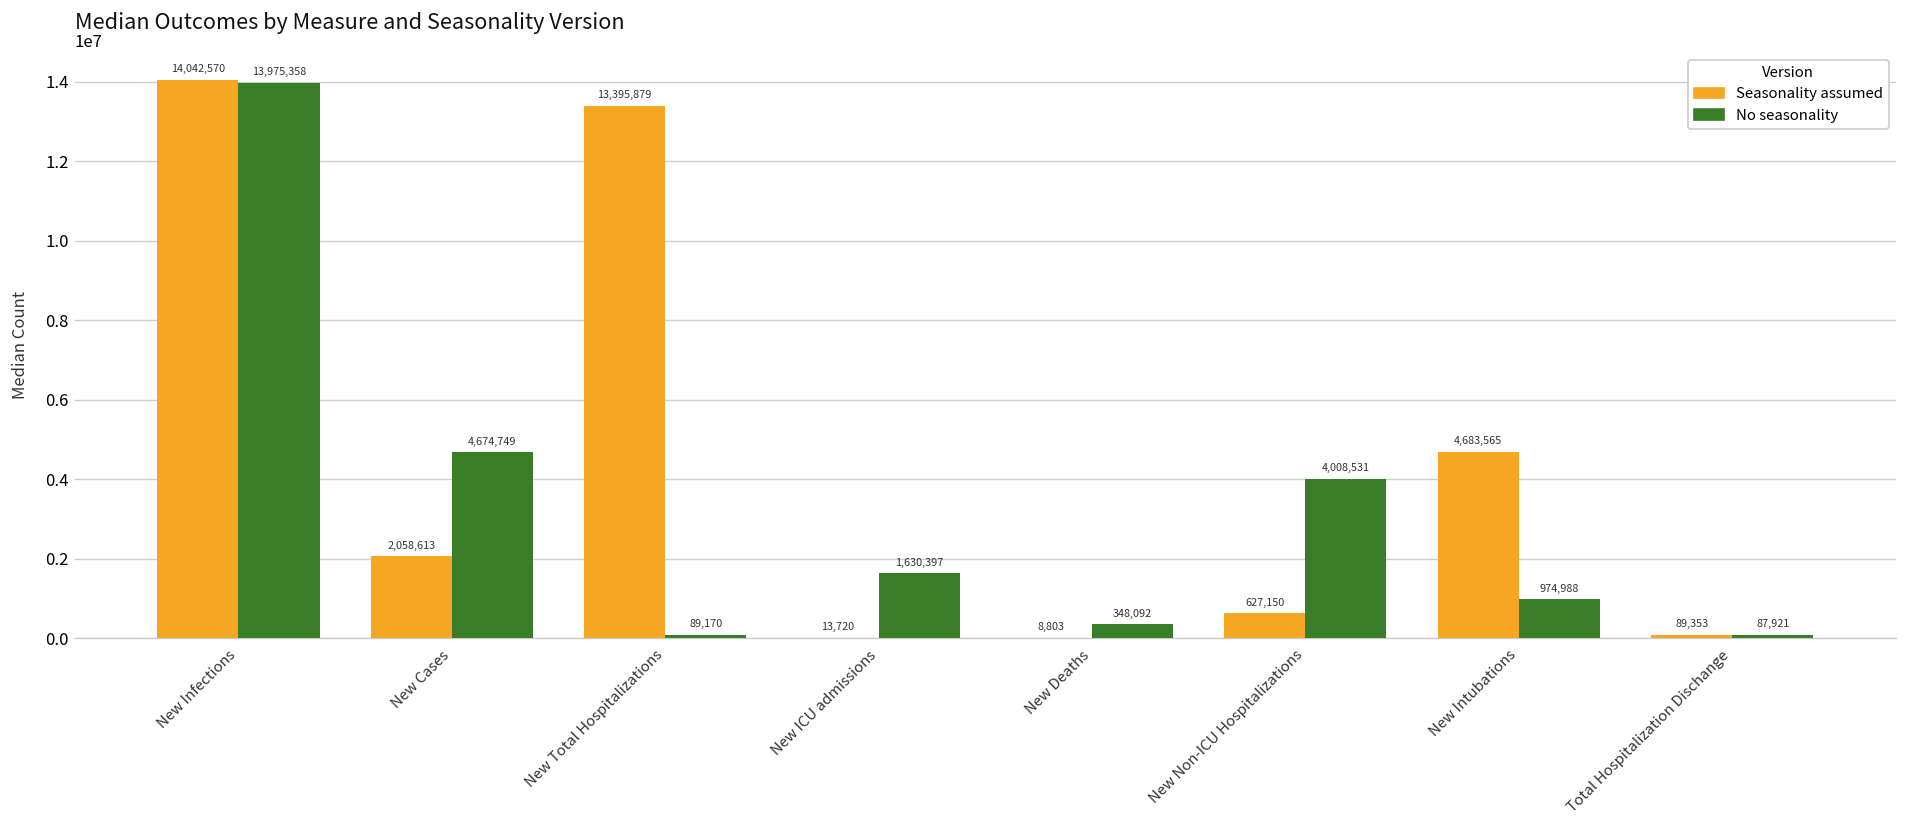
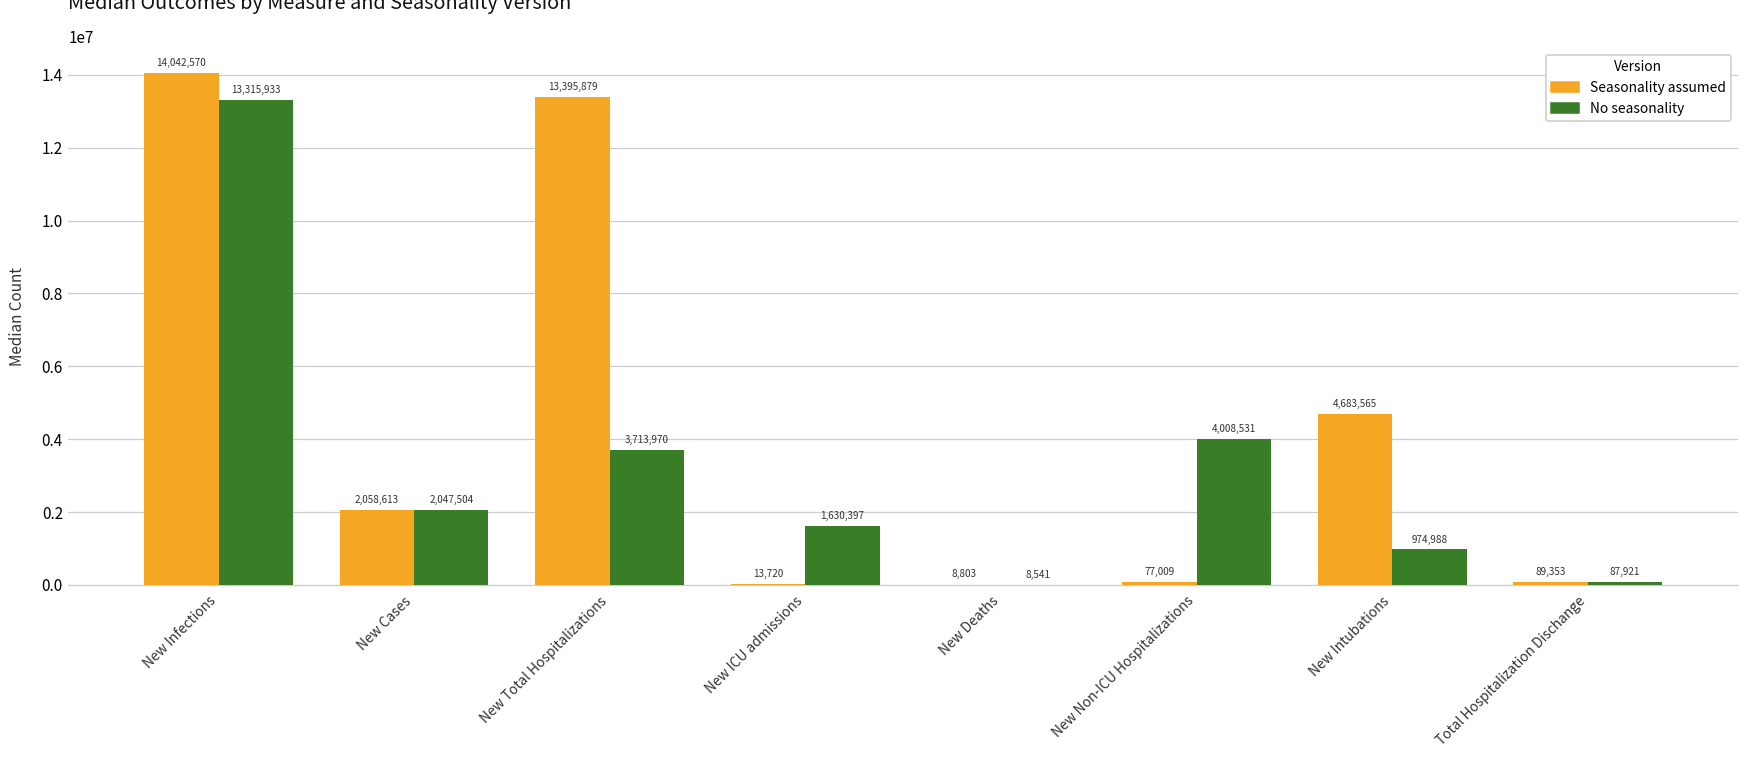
  {
    "Seasonality assumed": {
      "New Infections": "14,042,570",
      "New Cases": "2,058,613",
      "New Total Hospitalizations": "13,395,879",
      "New ICU admissions": "13,720",
      "New Deaths": "8,803",
-     "New Non-ICU Hospitalizations": "627,150",
+     "New Non-ICU Hospitalizations": "77,009",
      "New Intubations": "4,683,565",
      "Total Hospitalization Dischange": "89,353"
    },
    "No seasonality": {
-     "New Infections": "13,975,358",
-     "New Cases": "4,674,749",
-     "New Total Hospitalizations": "89,170",
+     "New Infections": "13,315,933",
+     "New Cases": "2,047,504",
+     "New Total Hospitalizations": "3,713,970",
      "New ICU admissions": "1,630,397",
-     "New Deaths": "348,092",
+     "New Deaths": "8,541",
      "New Non-ICU Hospitalizations": "4,008,531",
      "New Intubations": "974,988",
      "Total Hospitalization Dischange": "87,921"
    }
  }
